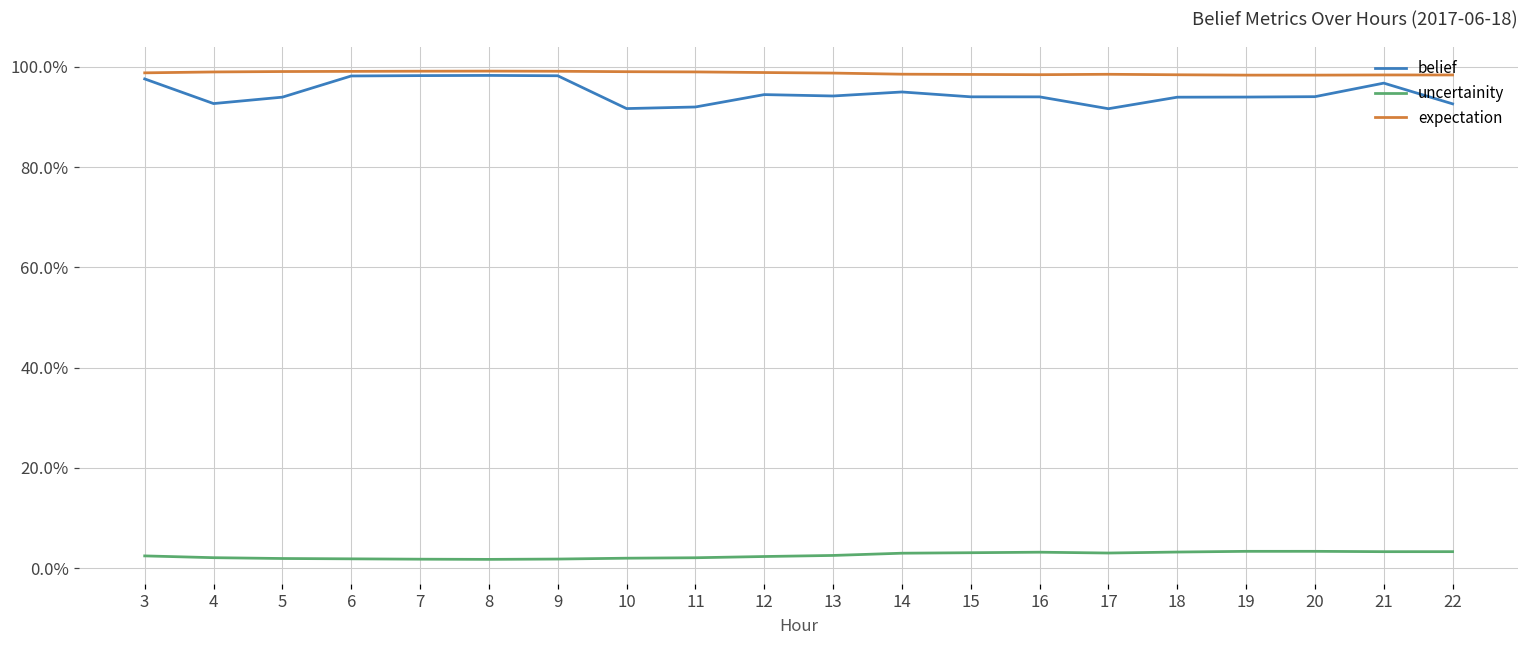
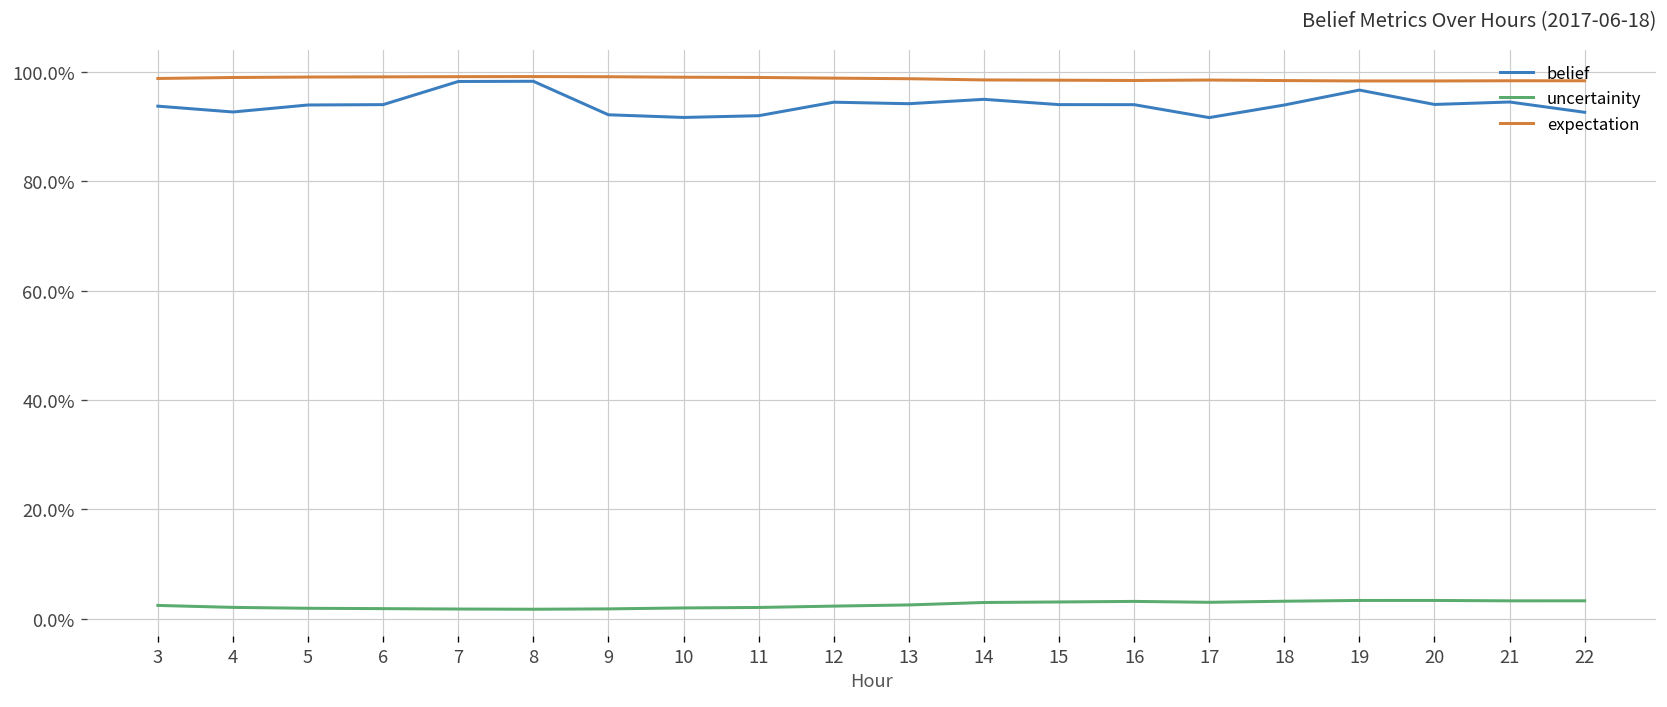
  {
    "belief": {
-     "3": "98%",
+     "3": "94%",
      "4": "93%",
      "5": "94%",
-     "6": "98%",
+     "6": "94%",
      "7": "98%",
      "8": "98%",
-     "9": "98%",
+     "9": "92%",
      "10": "92%",
      "11": "92%",
      "12": "94%",
      "13": "94%",
      "14": "95%",
      "15": "94%",
      "16": "94%",
      "17": "92%",
      "18": "94%",
-     "19": "94%",
+     "19": "97%",
      "20": "94%",
-     "21": "97%",
+     "21": "94%",
      "22": "93%"
    },
    "uncertainity": {
      "3": "2%",
      "4": "2%",
      "5": "2%",
      "6": "2%",
      "7": "2%",
      "8": "2%",
      "9": "2%",
      "10": "2%",
      "11": "2%",
      "12": "2%",
      "13": "3%",
      "14": "3%",
      "15": "3%",
      "16": "3%",
      "17": "3%",
      "18": "3%",
      "19": "3%",
      "20": "3%",
      "21": "3%",
      "22": "3%"
    },
    "expectation": {
      "3": "99%",
      "4": "99%",
      "5": "99%",
      "6": "99%",
      "7": "99%",
      "8": "99%",
      "9": "99%",
      "10": "99%",
      "11": "99%",
      "12": "99%",
      "13": "99%",
      "14": "99%",
      "15": "98%",
      "16": "98%",
      "17": "99%",
      "18": "98%",
      "19": "98%",
      "20": "98%",
      "21": "98%",
      "22": "98%"
    }
  }
